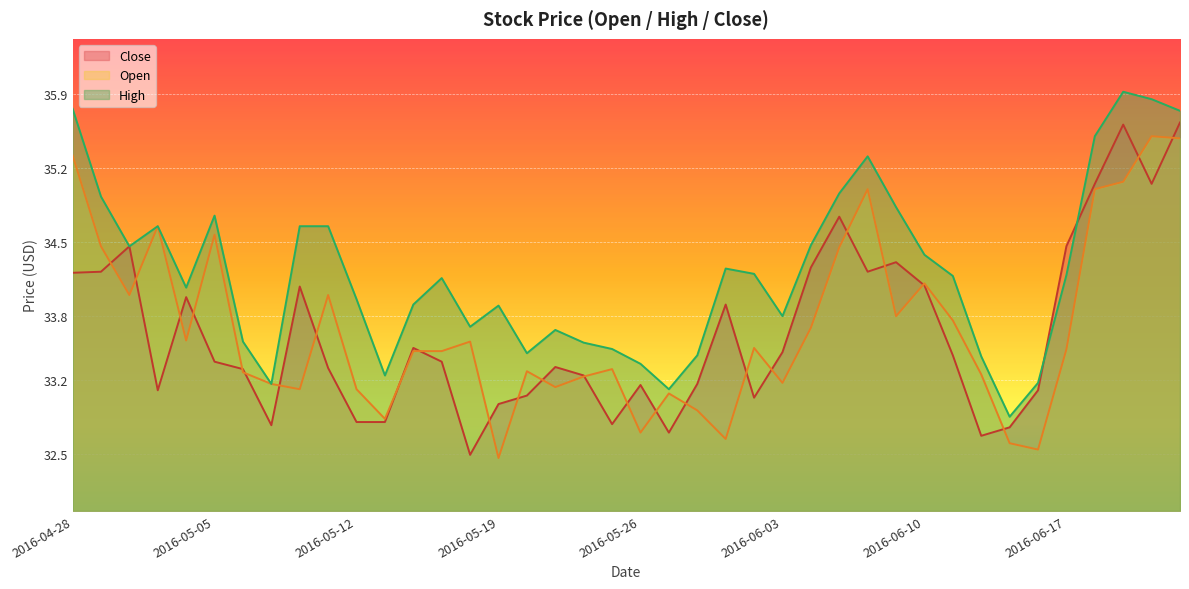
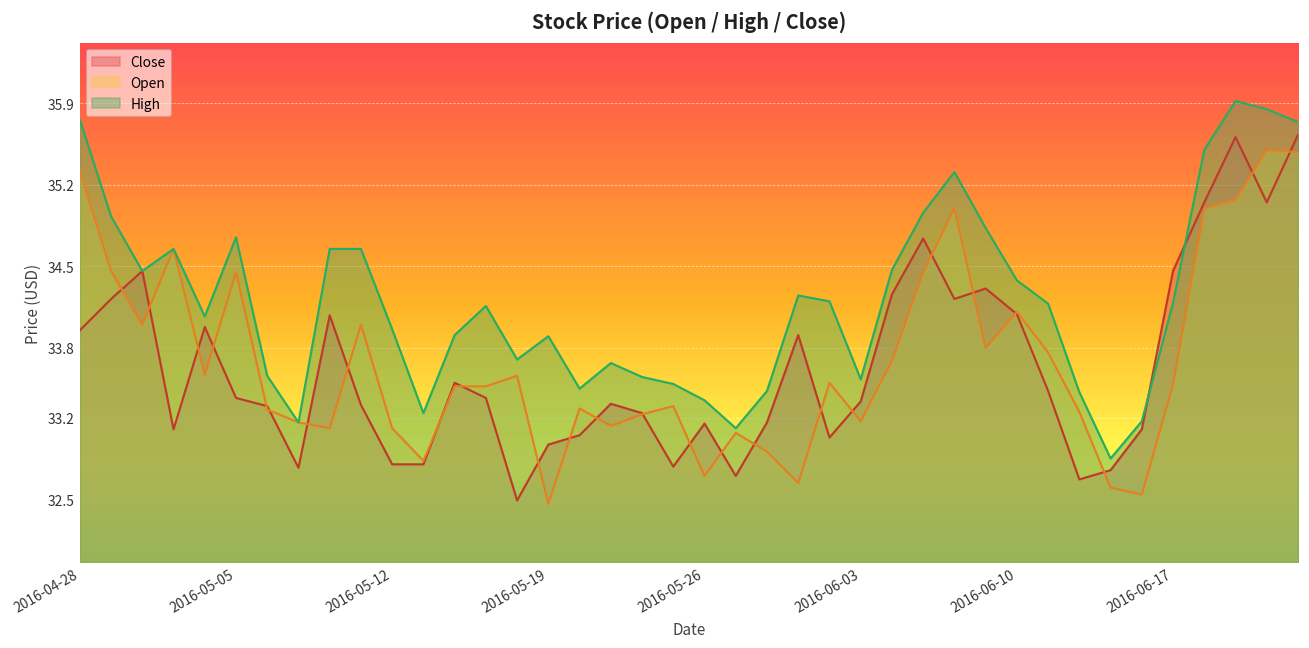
  {
    "Close": {
-     "2016-04-28": 34.21,
+     "2016-04-28": 33.95,
      "2016-05-05": 33.37,
      "2016-05-12": 32.80,
      "2016-05-19": 32.97,
      "2016-05-26": 33.15,
-     "2016-06-03": 33.46,
+     "2016-06-03": 33.34,
      "2016-06-17": 34.46
    },
    "Open": {
      "2016-04-28": 35.32,
-     "2016-05-05": 34.57,
+     "2016-05-05": 34.45,
      "2016-05-12": 33.11,
      "2016-05-19": 32.46,
      "2016-05-26": 32.70,
      "2016-06-03": 33.17,
      "2016-06-17": 33.49
    },
    "High": {
      "2016-04-28": 35.76,
      "2016-05-05": 34.75,
      "2016-05-12": 33.96,
      "2016-05-19": 33.90,
      "2016-05-26": 33.35,
-     "2016-06-03": 33.80,
+     "2016-06-03": 33.53,
      "2016-06-10": 34.38,
      "2016-06-17": 34.19
    }
  }
